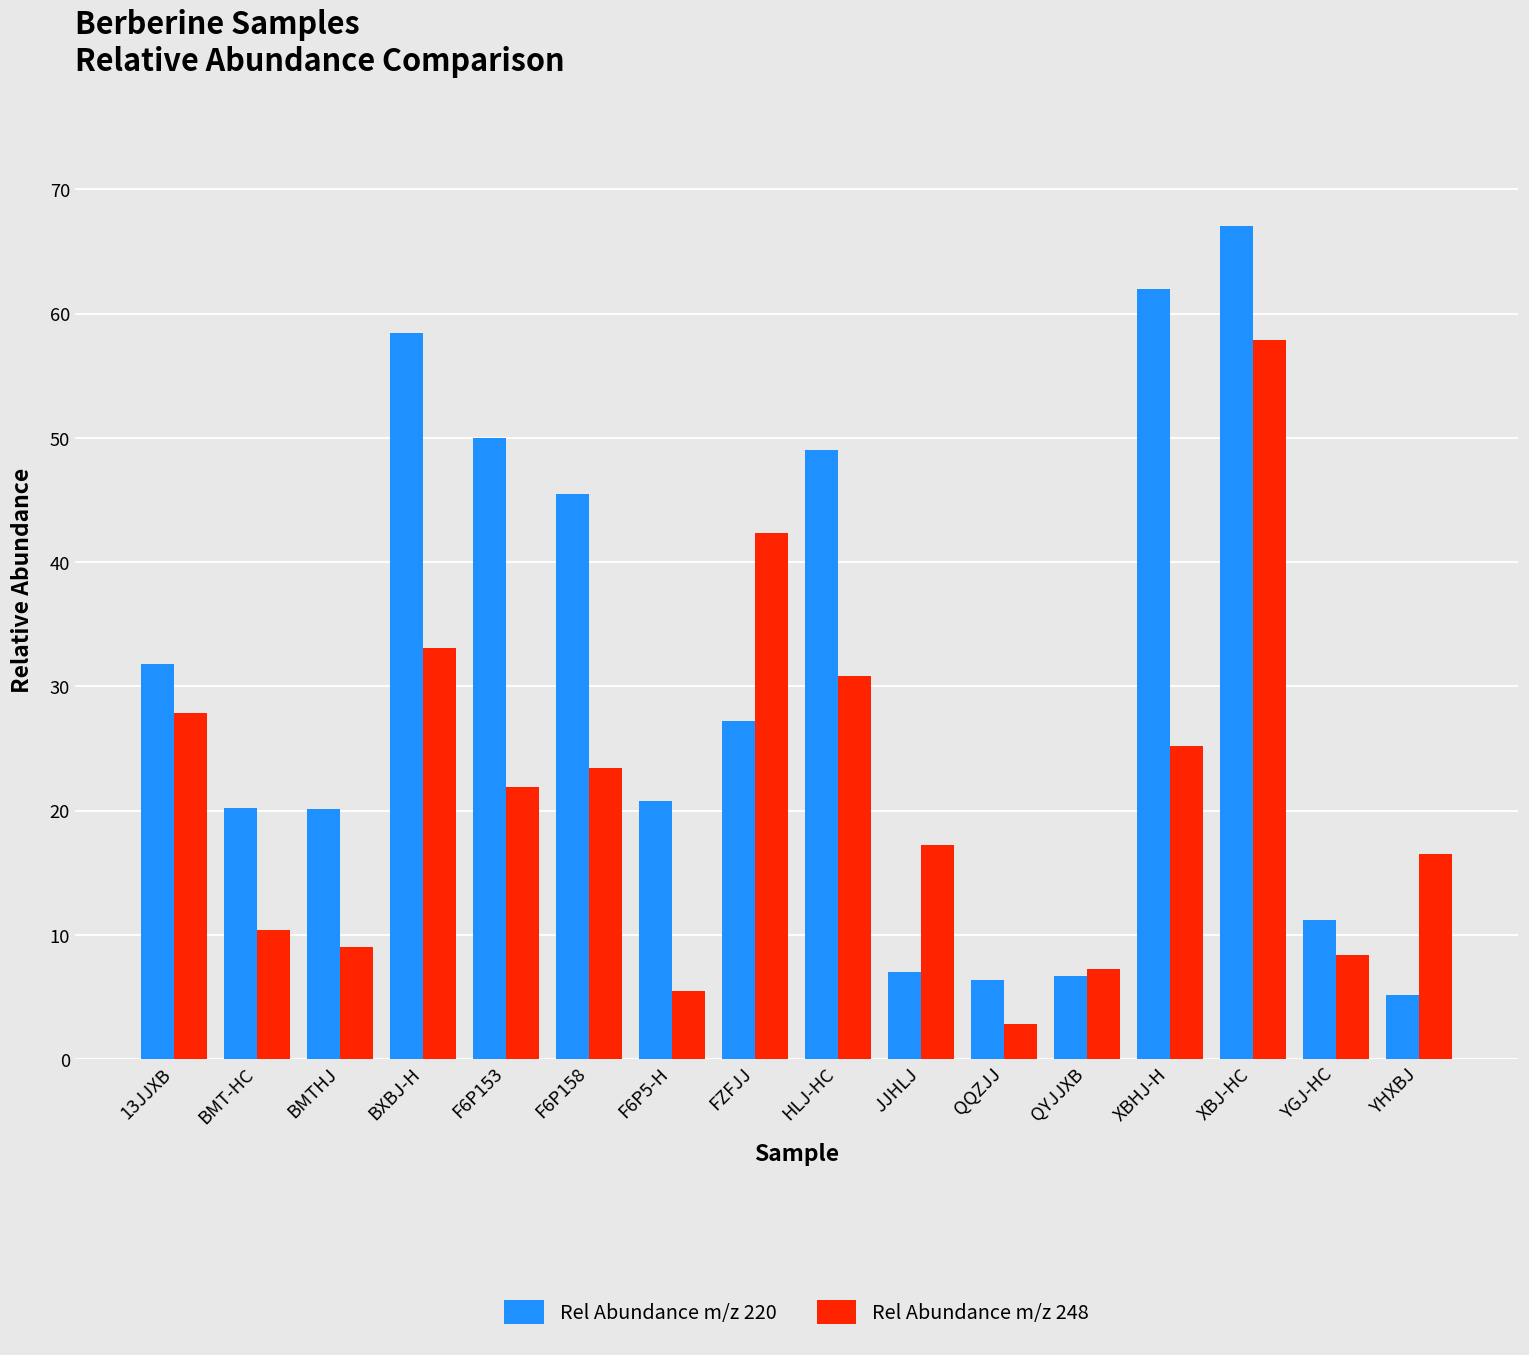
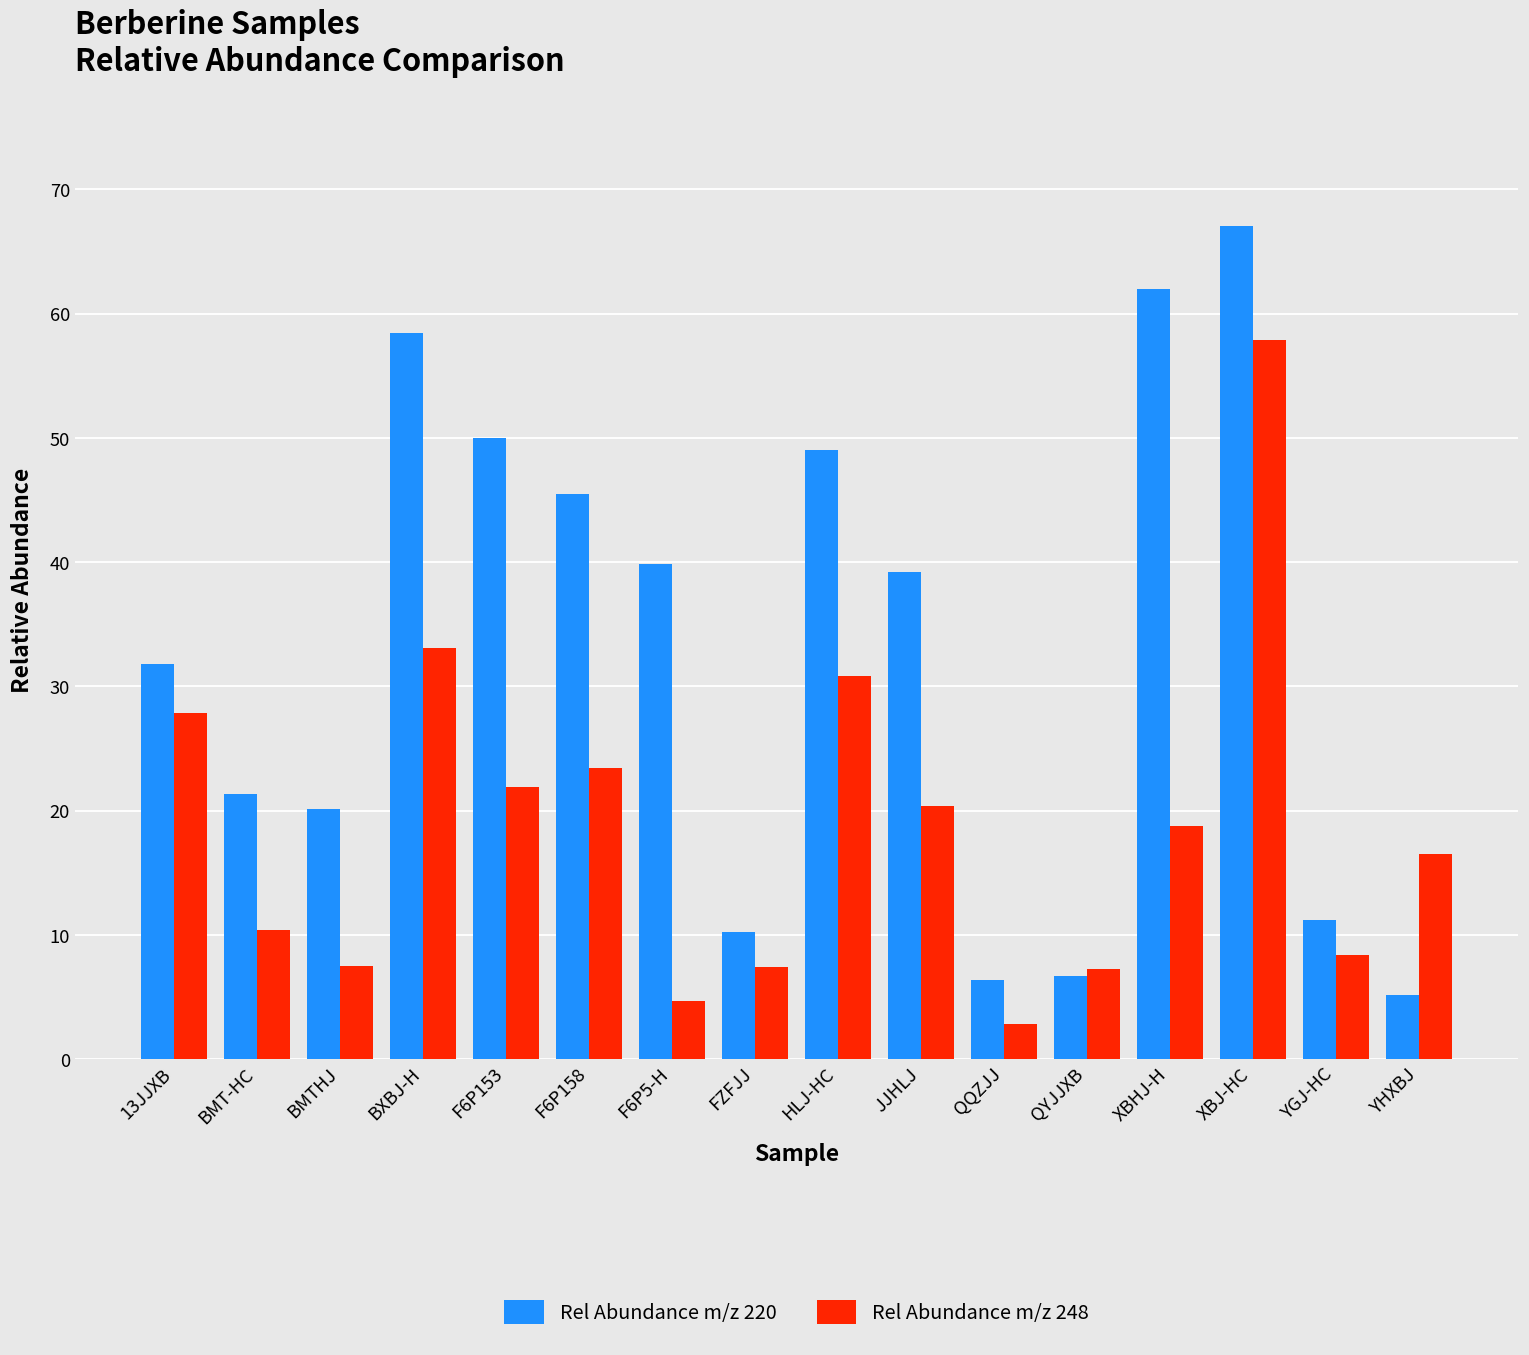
  {
    "Rel Abundance m/z 220": {
      "13JJXB": 31.8,
-     "BMT-HC": 20.2,
+     "BMT-HC": 21.3,
      "BMTHJ": 20.1,
      "BXBJ-H": 58.4,
      "F6P153": 50.0,
      "F6P158": 45.5,
-     "F6P5-H": 20.7,
-     "FZFJJ": 27.2,
+     "F6P5-H": 39.8,
+     "FZFJJ": 10.3,
      "HLJ-HC": 49.0,
-     "JJHLJ": 7.0,
+     "JJHLJ": 39.2,
      "QQZJJ": 6.4,
      "QYJJXB": 6.7,
      "XBHJ-H": 62.0,
      "XBJ-HC": 67.1,
      "YGJ-HC": 11.2,
      "YHXBJ": 5.2
    },
    "Rel Abundance m/z 248": {
      "13JJXB": 27.9,
      "BMT-HC": 10.4,
-     "BMTHJ": 9.0,
+     "BMTHJ": 7.5,
      "BXBJ-H": 33.1,
      "F6P153": 21.9,
      "F6P158": 23.4,
-     "F6P5-H": 5.5,
-     "FZFJJ": 42.4,
+     "F6P5-H": 4.7,
+     "FZFJJ": 7.4,
      "HLJ-HC": 30.8,
-     "JJHLJ": 17.2,
+     "JJHLJ": 20.4,
      "QQZJJ": 2.8,
      "QYJJXB": 7.3,
-     "XBHJ-H": 25.2,
+     "XBHJ-H": 18.7,
      "XBJ-HC": 57.9,
      "YGJ-HC": 8.4,
      "YHXBJ": 16.5
    }
  }
